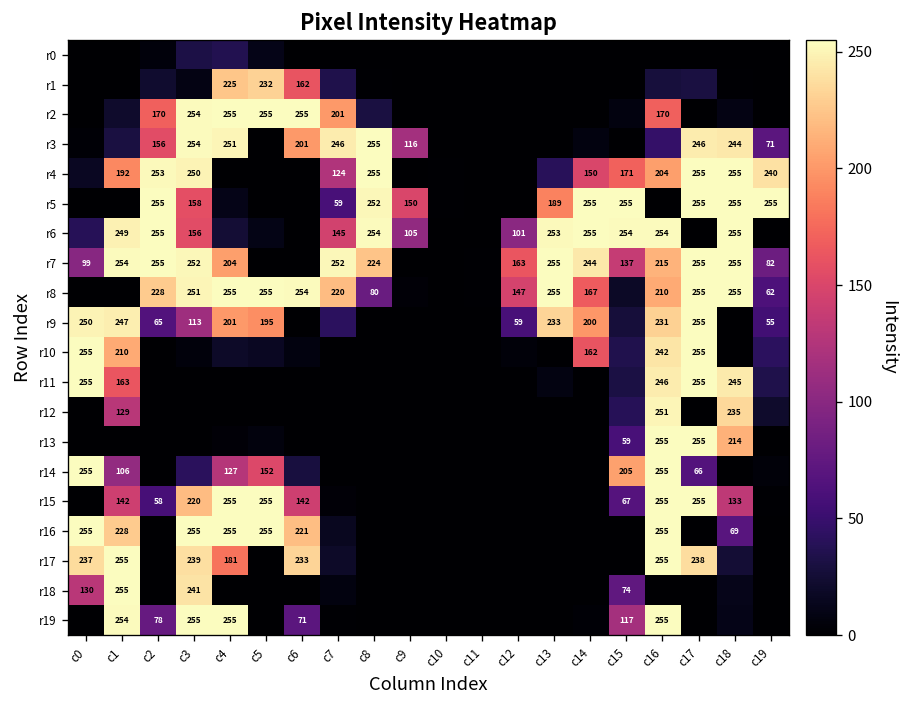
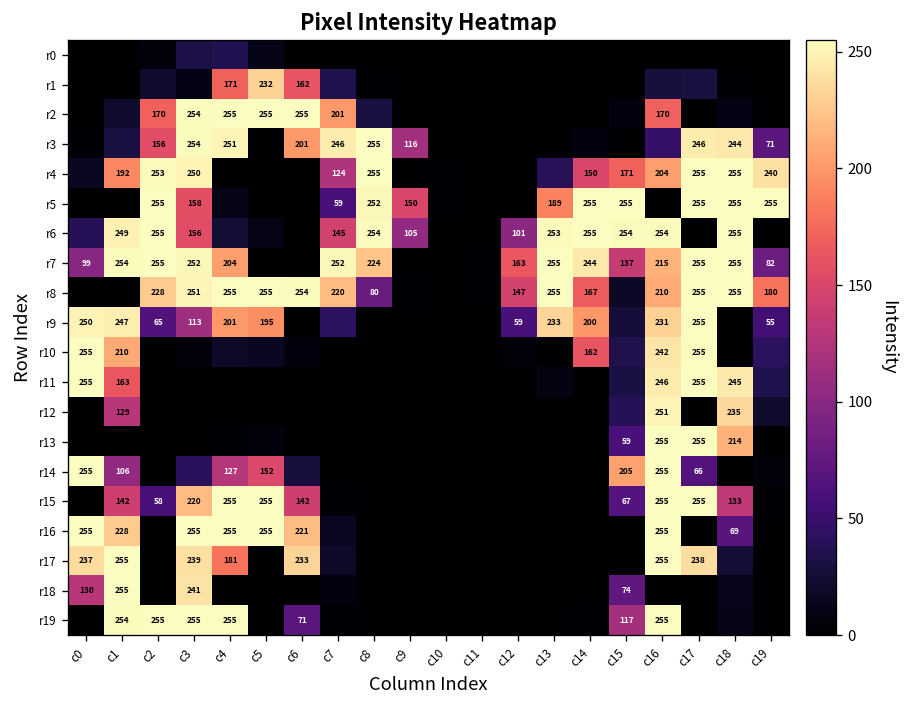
  {
    "r1": {
-     "c4": 225,
+     "c4": 171,
      "c5": 232,
      "c6": 162
    },
    "r2": {
      "c2": 170,
      "c3": 254,
      "c4": 255,
      "c5": 255,
      "c6": 255,
      "c7": 201,
      "c16": 170
    },
    "r3": {
      "c2": 156,
      "c3": 254,
      "c4": 251,
      "c6": 201,
      "c7": 246,
      "c8": 255,
      "c9": 116,
      "c17": 246,
      "c18": 244,
      "c19": 71
    },
    "r4": {
      "c1": 192,
      "c2": 253,
      "c3": 250,
      "c7": 124,
      "c8": 255,
      "c14": 150,
      "c15": 171,
      "c16": 204,
      "c17": 255,
      "c18": 255,
      "c19": 240
    },
    "r5": {
      "c2": 255,
      "c3": 158,
      "c7": 59,
      "c8": 252,
      "c9": 150,
      "c13": 189,
      "c14": 255,
      "c15": 255,
      "c17": 255,
      "c18": 255,
      "c19": 255
    },
    "r6": {
      "c1": 249,
      "c2": 255,
      "c3": 156,
      "c7": 145,
      "c8": 254,
      "c9": 105,
      "c12": 101,
      "c13": 253,
      "c14": 255,
      "c15": 254,
      "c16": 254,
      "c18": 255
    },
    "r7": {
      "c0": 99,
      "c1": 254,
      "c2": 255,
      "c3": 252,
      "c4": 204,
      "c7": 252,
      "c8": 224,
      "c12": 163,
      "c13": 255,
      "c14": 244,
      "c15": 137,
      "c16": 215,
      "c17": 255,
      "c18": 255,
      "c19": 82
    },
    "r8": {
      "c2": 228,
      "c3": 251,
      "c4": 255,
      "c5": 255,
      "c6": 254,
      "c7": 220,
      "c8": 80,
      "c12": 147,
      "c13": 255,
      "c14": 167,
      "c16": 210,
      "c17": 255,
      "c18": 255,
-     "c19": 62
+     "c19": 180
    },
    "r9": {
      "c0": 250,
      "c1": 247,
      "c2": 65,
      "c3": 113,
      "c4": 201,
      "c5": 195,
      "c12": 59,
      "c13": 233,
      "c14": 200,
      "c16": 231,
      "c17": 255,
      "c19": 55
    },
    "r10": {
      "c0": 255,
      "c1": 210,
      "c14": 162,
      "c16": 242,
      "c17": 255
    },
    "r11": {
      "c0": 255,
      "c1": 163,
      "c16": 246,
      "c17": 255,
      "c18": 245
    },
    "r12": {
      "c1": 129,
      "c16": 251,
      "c18": 235
    },
    "r13": {
      "c15": 59,
      "c16": 255,
      "c17": 255,
      "c18": 214
    },
    "r14": {
      "c0": 255,
      "c1": 106,
      "c4": 127,
      "c5": 152,
      "c15": 205,
      "c16": 255,
      "c17": 66
    },
    "r15": {
      "c1": 142,
      "c2": 58,
      "c3": 220,
      "c4": 255,
      "c5": 255,
      "c6": 142,
      "c15": 67,
      "c16": 255,
      "c17": 255,
      "c18": 133
    },
    "r16": {
      "c0": 255,
      "c1": 228,
      "c3": 255,
      "c4": 255,
      "c5": 255,
      "c6": 221,
      "c16": 255,
      "c18": 69
    },
    "r17": {
      "c0": 237,
      "c1": 255,
      "c3": 239,
      "c4": 181,
      "c6": 233,
      "c16": 255,
      "c17": 238
    },
    "r18": {
      "c0": 130,
      "c1": 255,
      "c3": 241,
      "c15": 74
    },
    "r19": {
      "c1": 254,
-     "c2": 78,
+     "c2": 255,
      "c3": 255,
      "c4": 255,
      "c6": 71,
      "c15": 117,
      "c16": 255
    }
  }
